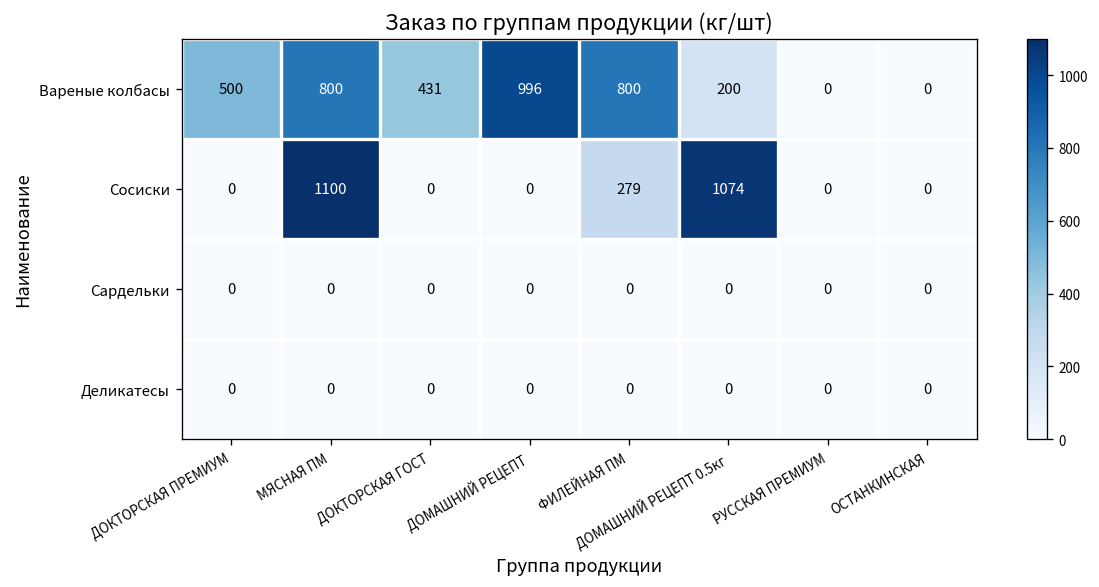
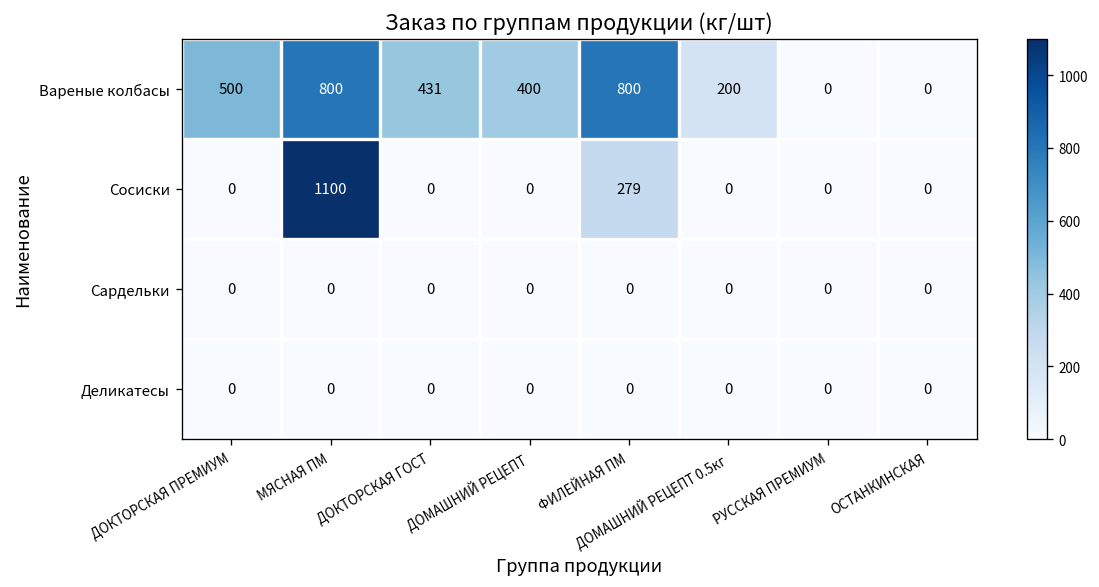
  {
    "Вареные колбасы": {
      "ДОКТОРСКАЯ ПРЕМИУМ": 500,
      "МЯСНАЯ ПМ": 800,
      "ДОКТОРСКАЯ ГОСТ": 431,
-     "ДОМАШНИЙ РЕЦЕПТ": 996,
+     "ДОМАШНИЙ РЕЦЕПТ": 400,
      "ФИЛЕЙНАЯ ПМ": 800,
      "ДОМАШНИЙ РЕЦЕПТ 0.5кг": 200,
      "РУССКАЯ ПРЕМИУМ": 0,
      "ОСТАНКИНСКАЯ": 0
    },
    "Сосиски": {
      "ДОКТОРСКАЯ ПРЕМИУМ": 0,
      "МЯСНАЯ ПМ": 1100,
      "ДОКТОРСКАЯ ГОСТ": 0,
      "ДОМАШНИЙ РЕЦЕПТ": 0,
      "ФИЛЕЙНАЯ ПМ": 279,
-     "ДОМАШНИЙ РЕЦЕПТ 0.5кг": 1074,
+     "ДОМАШНИЙ РЕЦЕПТ 0.5кг": 0,
      "РУССКАЯ ПРЕМИУМ": 0,
      "ОСТАНКИНСКАЯ": 0
    },
    "Сардельки": {
      "ДОКТОРСКАЯ ПРЕМИУМ": 0,
      "МЯСНАЯ ПМ": 0,
      "ДОКТОРСКАЯ ГОСТ": 0,
      "ДОМАШНИЙ РЕЦЕПТ": 0,
      "ФИЛЕЙНАЯ ПМ": 0,
      "ДОМАШНИЙ РЕЦЕПТ 0.5кг": 0,
      "РУССКАЯ ПРЕМИУМ": 0,
      "ОСТАНКИНСКАЯ": 0
    },
    "Деликатесы": {
      "ДОКТОРСКАЯ ПРЕМИУМ": 0,
      "МЯСНАЯ ПМ": 0,
      "ДОКТОРСКАЯ ГОСТ": 0,
      "ДОМАШНИЙ РЕЦЕПТ": 0,
      "ФИЛЕЙНАЯ ПМ": 0,
      "ДОМАШНИЙ РЕЦЕПТ 0.5кг": 0,
      "РУССКАЯ ПРЕМИУМ": 0,
      "ОСТАНКИНСКАЯ": 0
    }
  }
